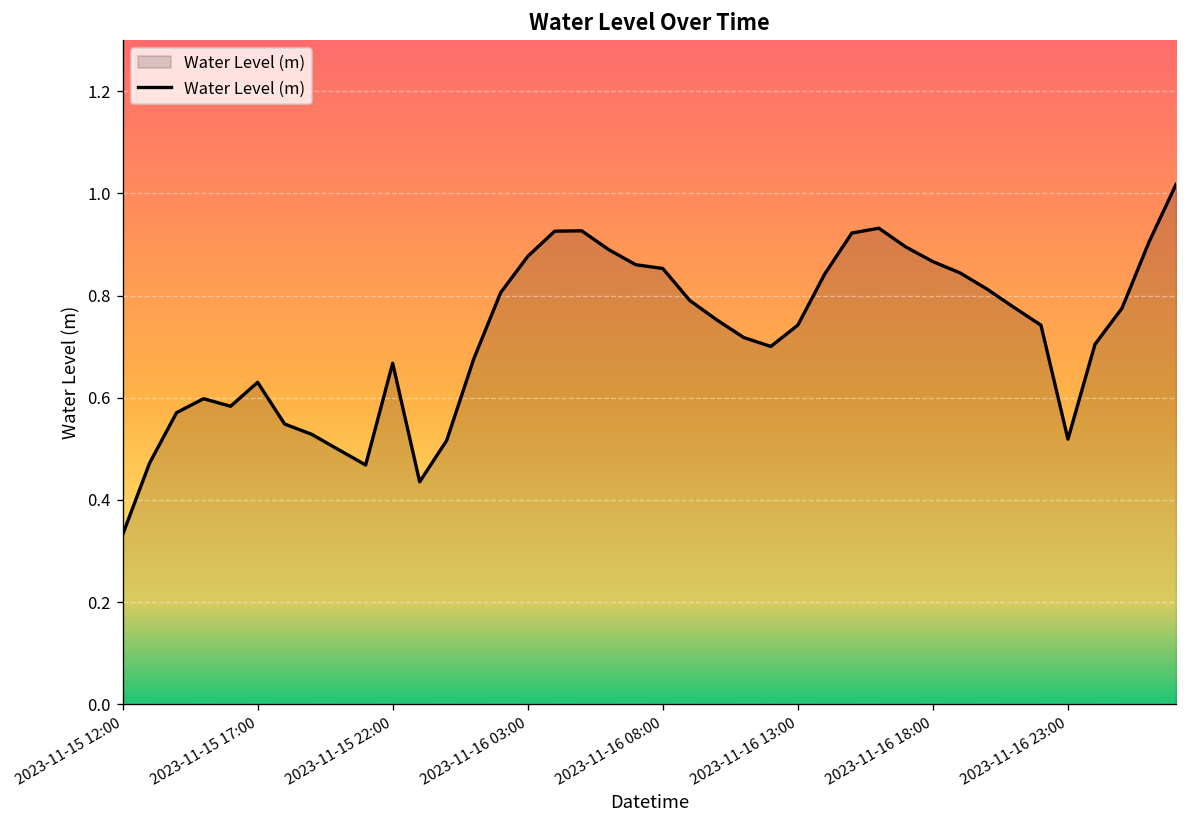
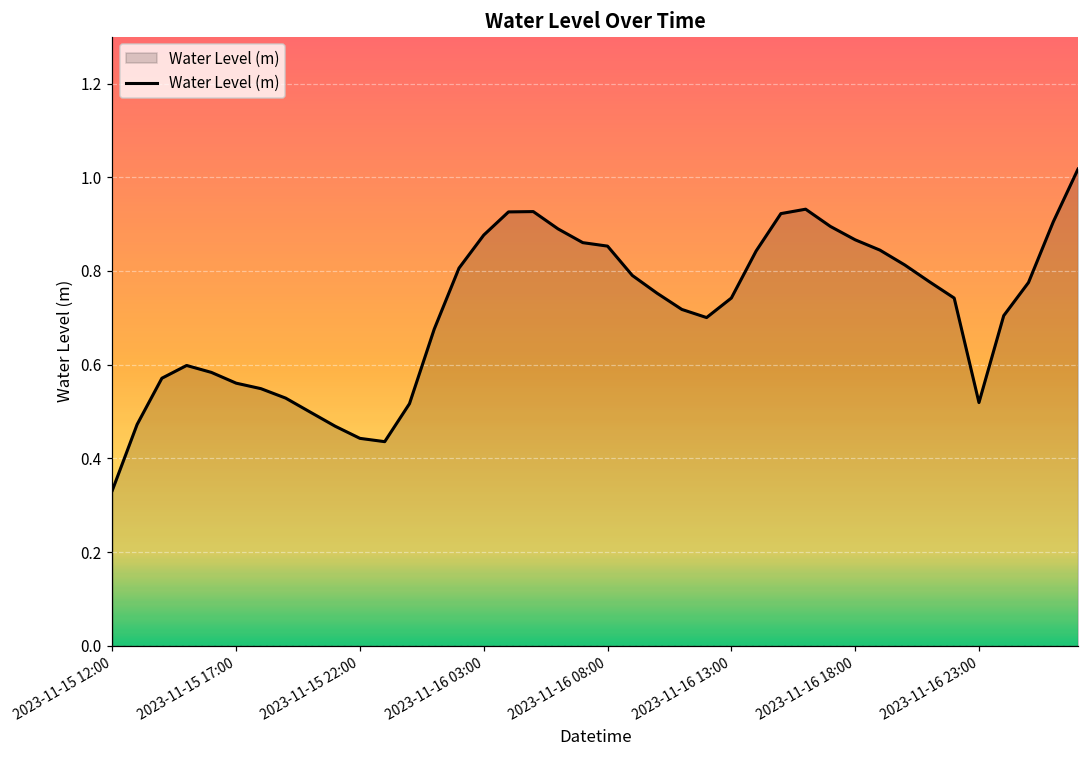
  {
    "2023-11-15 12:00": 0.33,
-   "2023-11-15 17:00": 0.63,
-   "2023-11-15 22:00": 0.67,
+   "2023-11-15 17:00": 0.56,
+   "2023-11-15 22:00": 0.44,
    "2023-11-16 03:00": 0.88,
    "2023-11-16 08:00": 0.85,
    "2023-11-16 13:00": 0.74,
    "2023-11-16 18:00": 0.87,
    "2023-11-16 23:00": 0.52
  }
